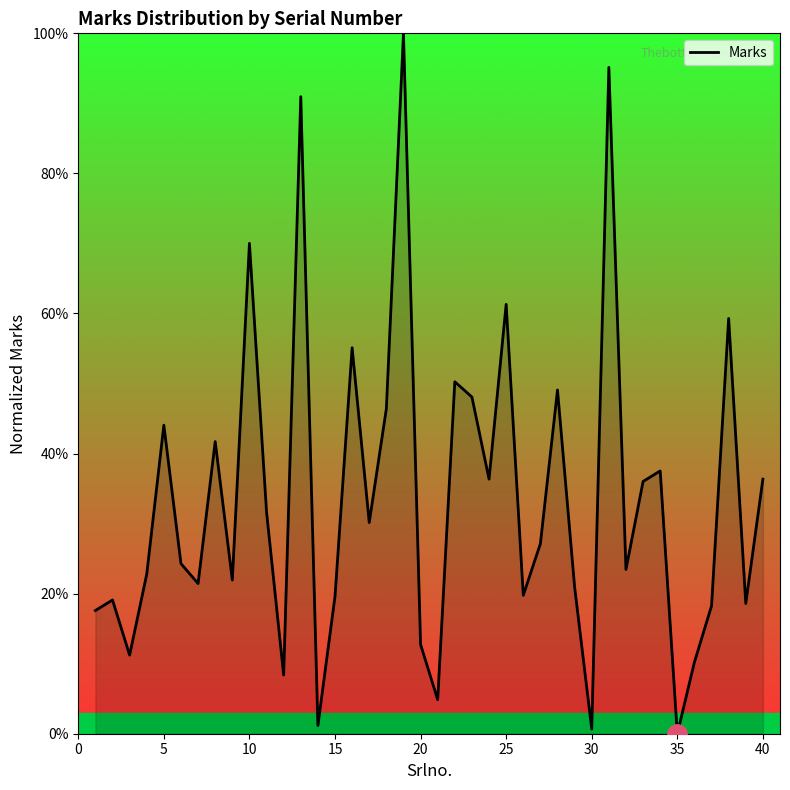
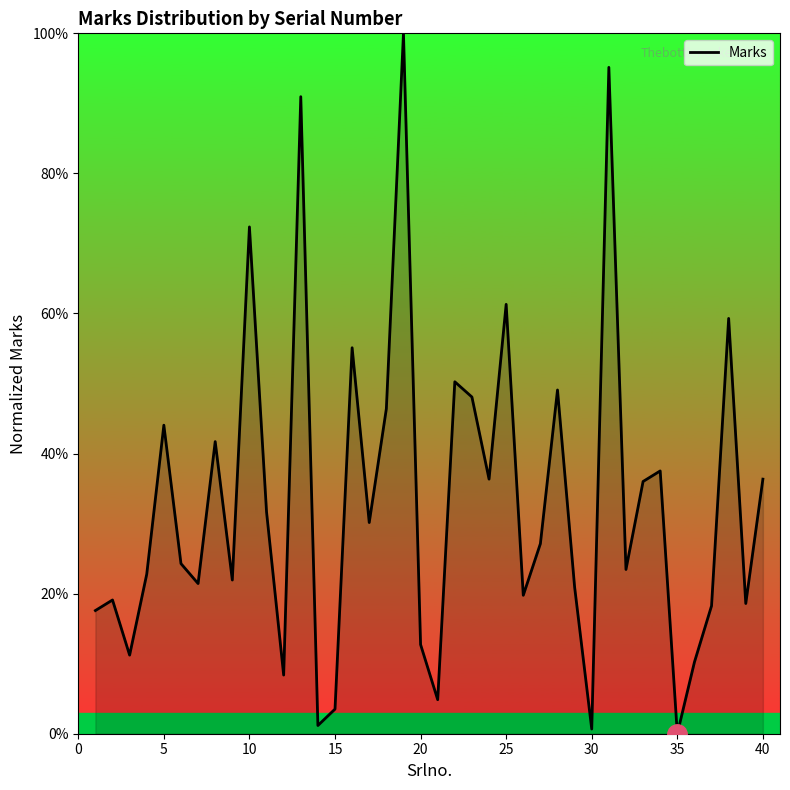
  {
    "Marks": {
      "5": "44%",
-     "10": "70%",
-     "15": "20%",
+     "10": "72%",
+     "15": "4%",
      "20": "13%",
      "25": "61%",
      "40": "36%"
    }
  }
